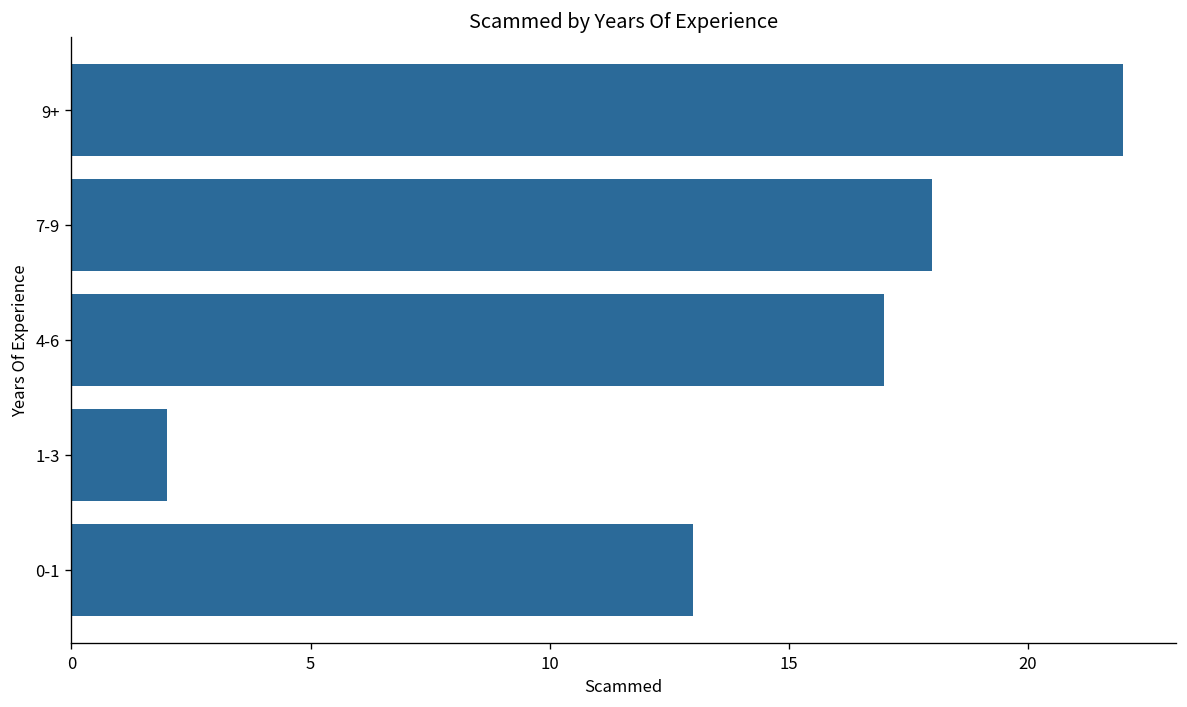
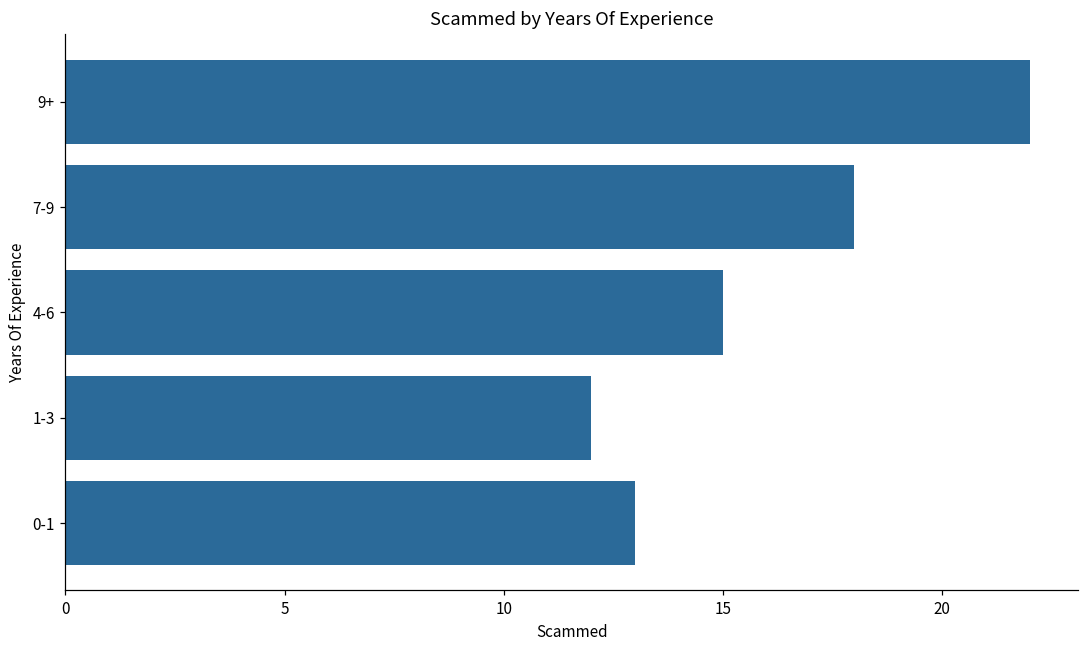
  {
    "9+": 22,
    "7-9": 18,
-   "4-6": 17,
-   "1-3": 2,
+   "4-6": 15,
+   "1-3": 12,
    "0-1": 13
  }
